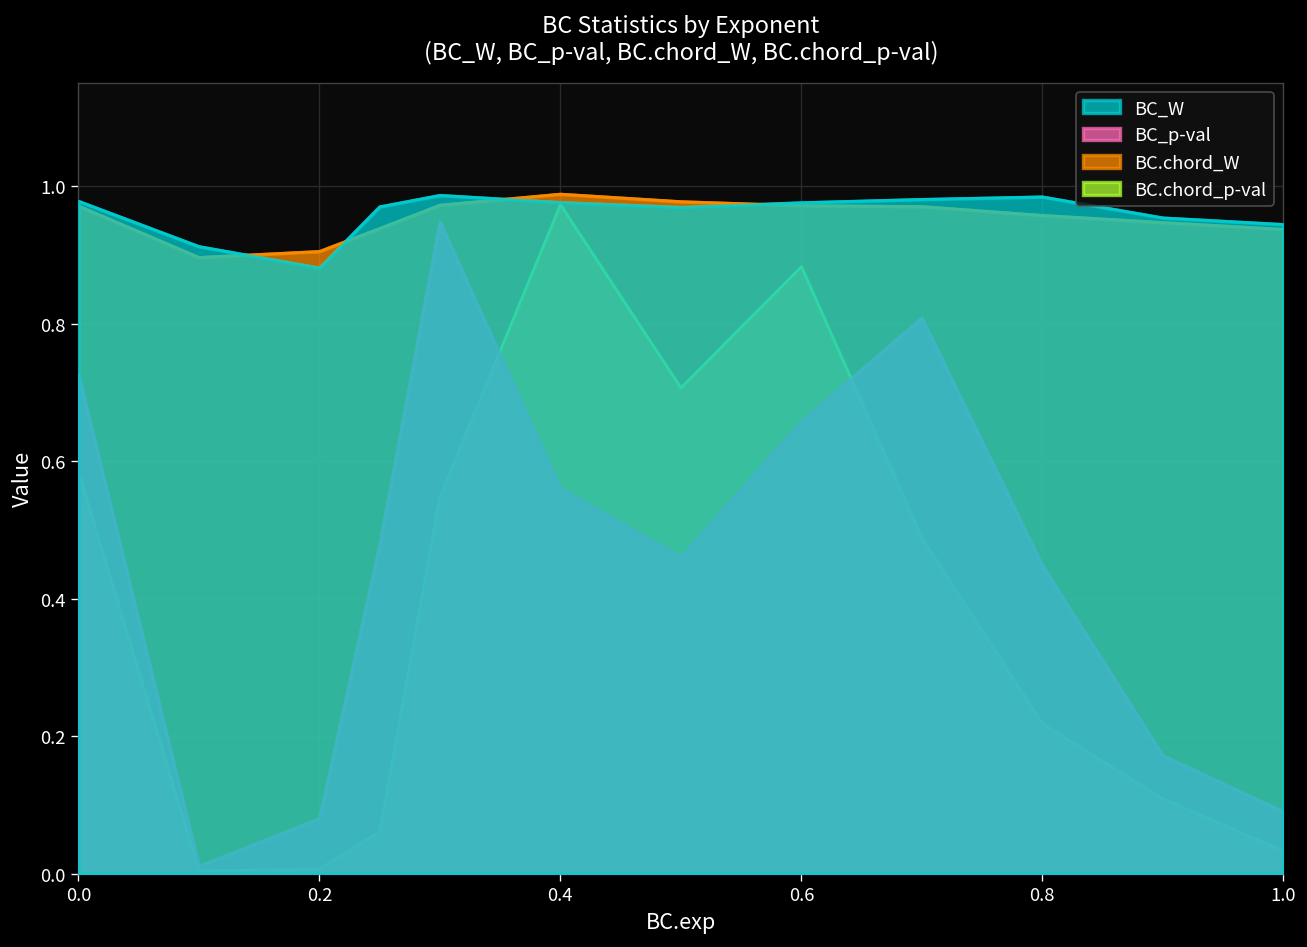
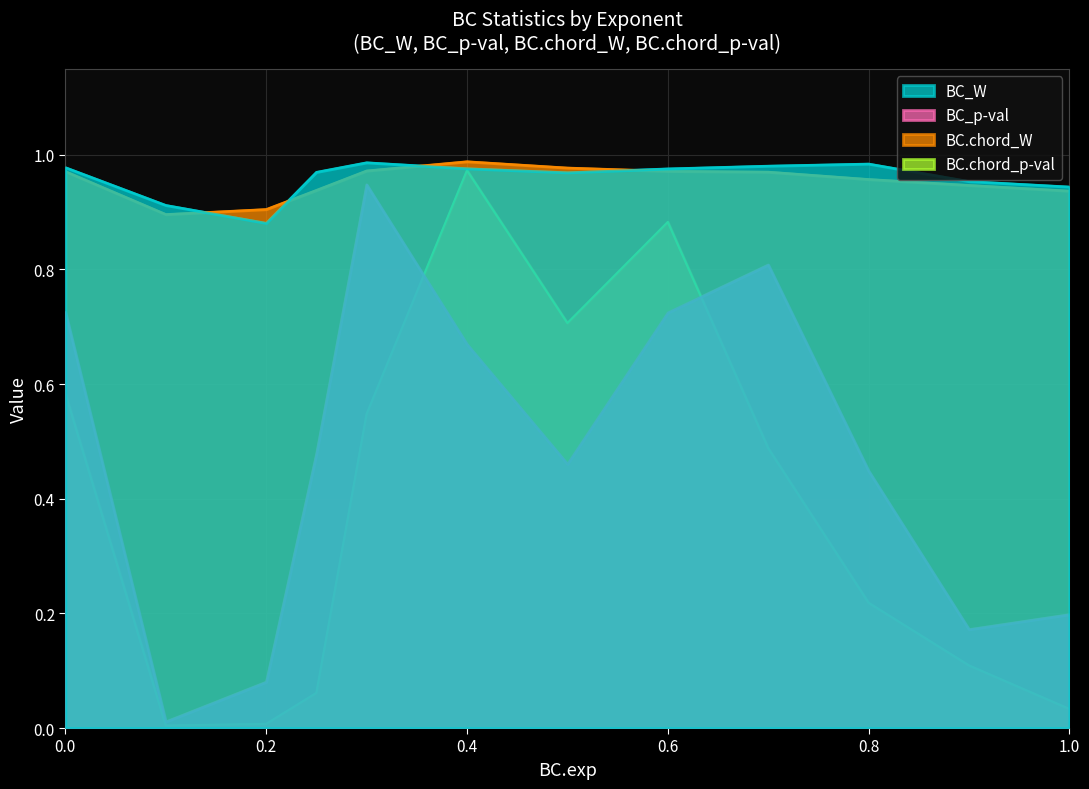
  {
    "BC_W": {
      "0.0": 0.98,
      "0.2": 0.88,
      "0.8": 0.98,
      "1.0": 0.94
    },
    "BC_p-val": {
      "0.0": 0.73,
      "0.2": 0.08,
-     "0.4": 0.56,
-     "0.6": 0.66,
+     "0.4": 0.67,
+     "0.6": 0.72,
      "0.8": 0.45,
-     "1.0": 0.09
+     "1.0": 0.20
    },
    "BC.chord_W": {
      "0.0": 0.97,
      "0.2": 0.91,
      "0.4": 0.99,
      "0.8": 0.96,
      "1.0": 0.94
    },
    "BC.chord_p-val": {
      "0.0": 0.58,
      "0.2": 0.01,
      "0.6": 0.88,
      "0.8": 0.22,
      "1.0": 0.03
    }
  }
